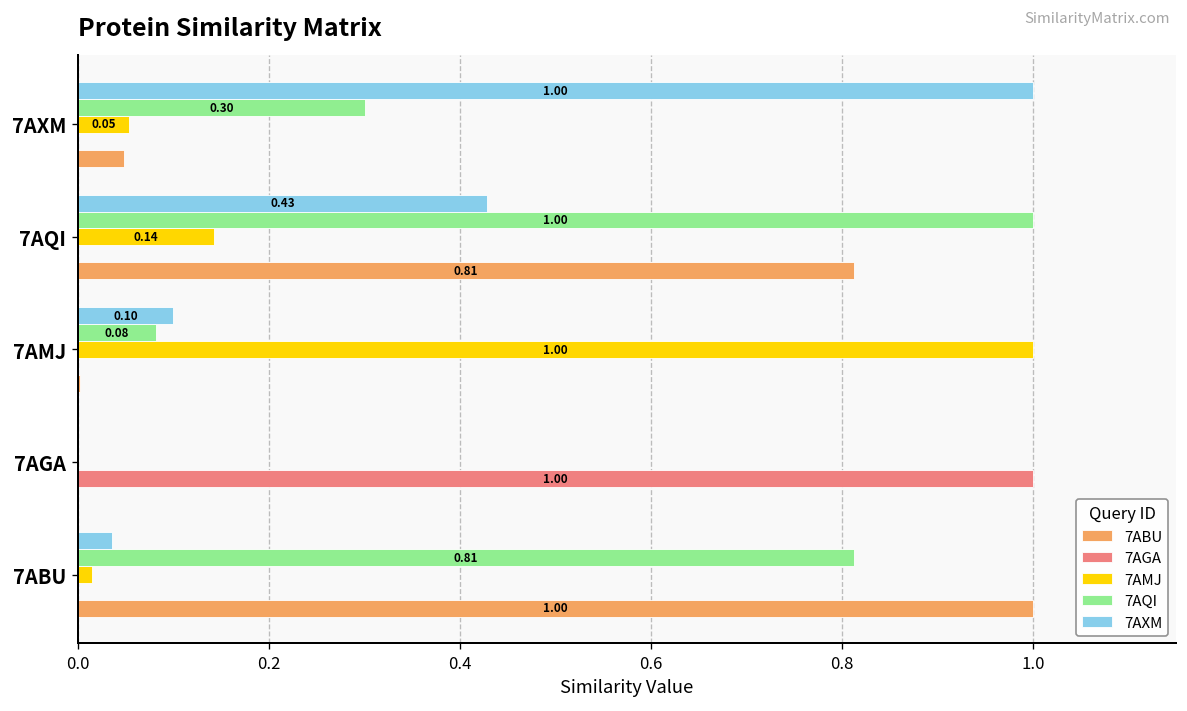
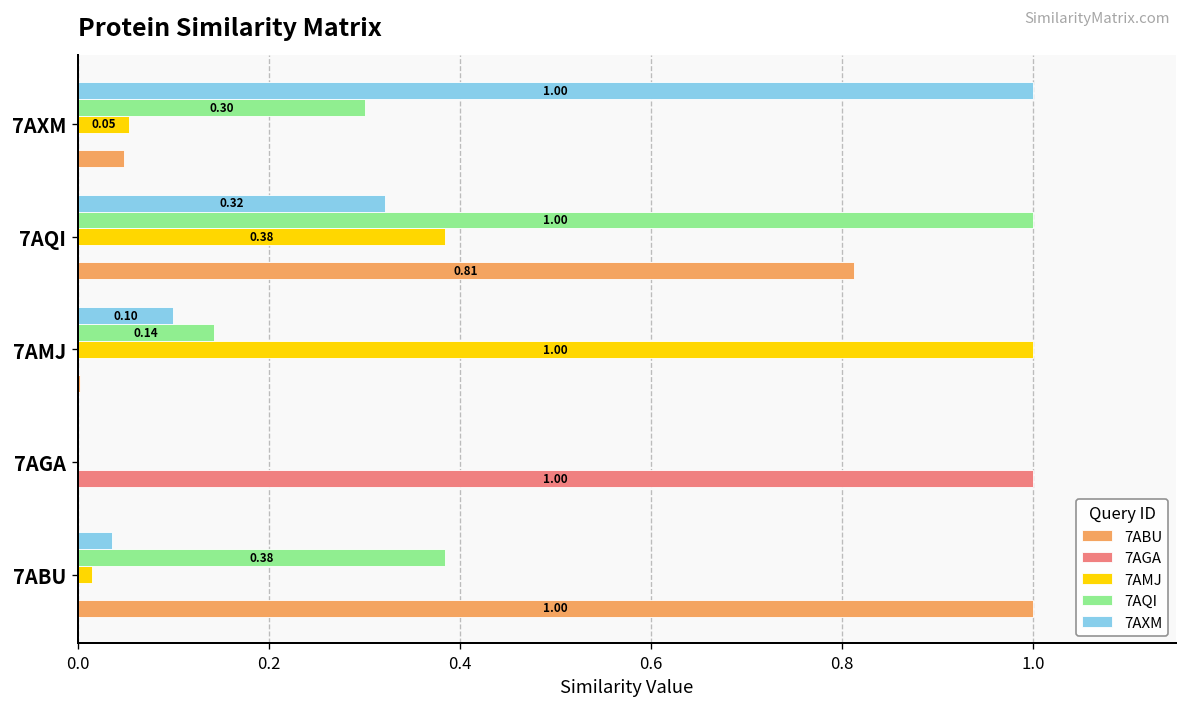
  {
    "7AMJ": {
      "7AXM": 0.05,
-     "7AQI": 0.14,
+     "7AQI": 0.38,
      "7AMJ": 1.00
    },
    "7AQI": {
      "7AXM": 0.30,
      "7AQI": 1.00,
-     "7AMJ": 0.08,
-     "7ABU": 0.81
+     "7AMJ": 0.14,
+     "7ABU": 0.38
    },
    "7AXM": {
      "7AXM": 1.00,
-     "7AQI": 0.43,
+     "7AQI": 0.32,
      "7AMJ": 0.10
    }
  }
